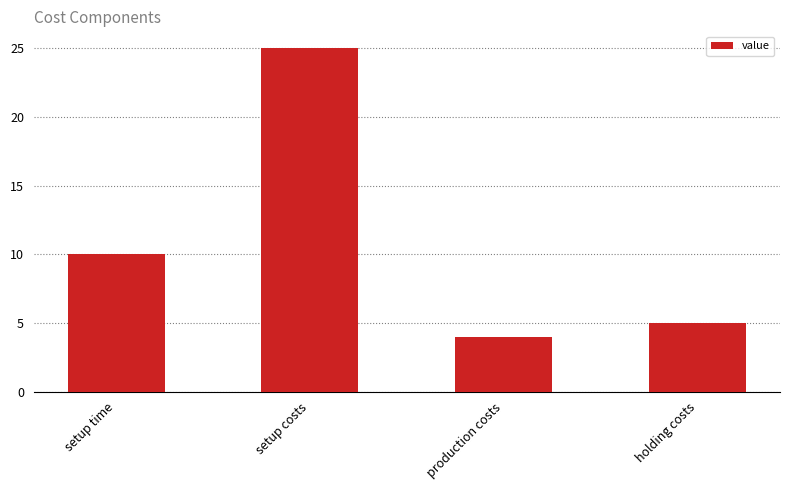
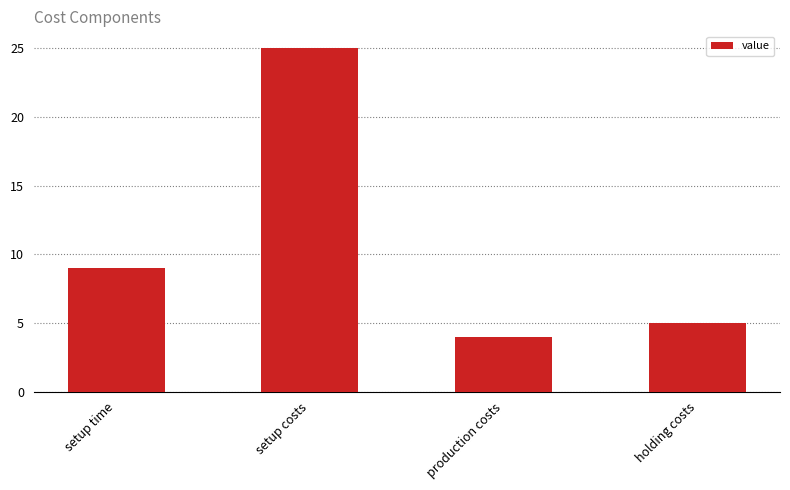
  {
-   "setup time": 10,
+   "setup time": 9,
    "setup costs": 25,
    "production costs": 4,
    "holding costs": 5
  }
